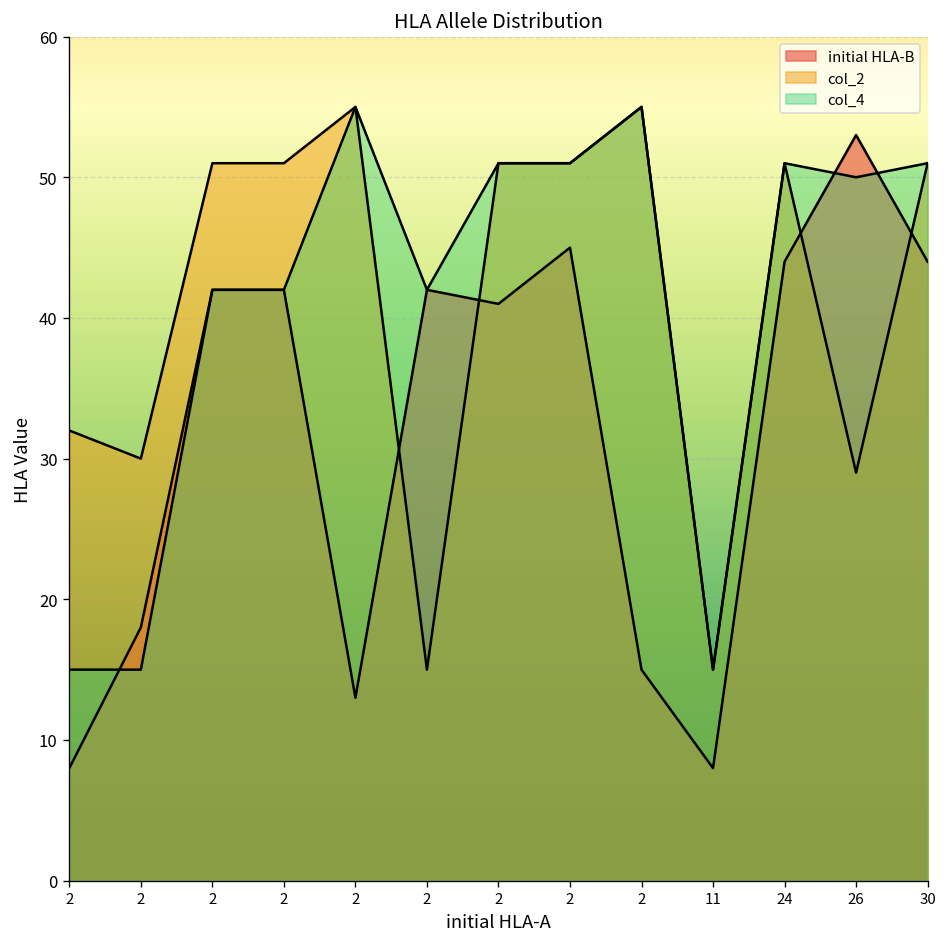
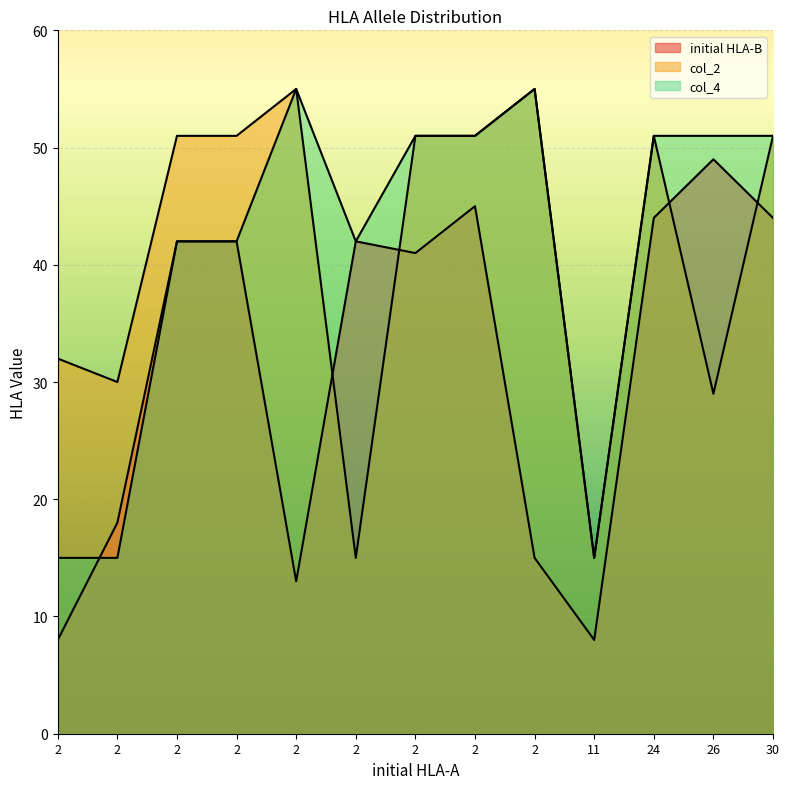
  {
    "initial HLA-B": {
      "11": 8,
      "24": 44,
-     "26": 53,
+     "26": 49,
      "30": 44
    },
    "col_2": {
      "26": 29
    },
    "col_4": {
-     "26": 50
+     "26": 51
    }
  }
